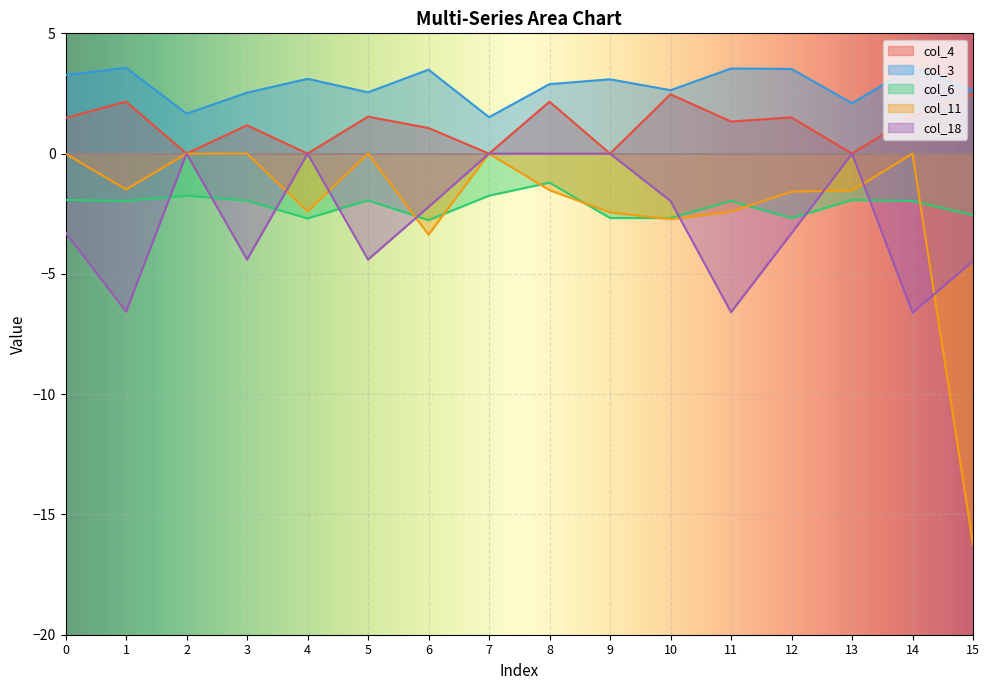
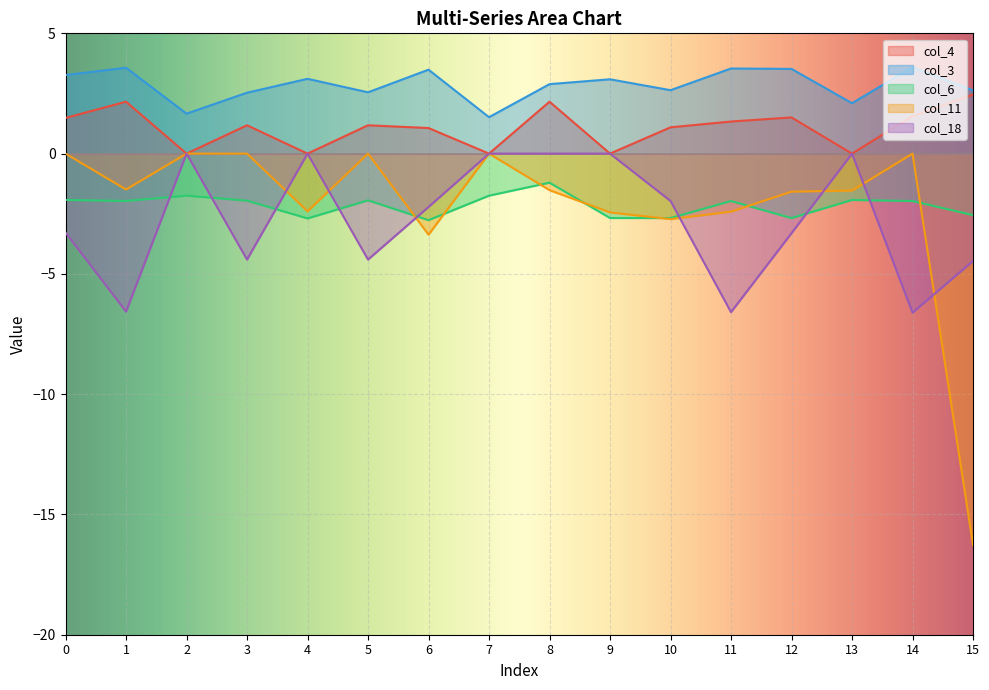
  {
    "col_4": {
      "0": 1.5,
      "1": 2.2,
      "3": 1.2,
-     "5": 1.5,
+     "5": 1.2,
      "6": 1.1,
      "8": 2.2,
-     "10": 2.5,
+     "10": 1.1,
      "11": 1.3,
      "12": 1.5,
      "15": 2.5
    },
    "col_3": {
      "0": 3.3,
      "1": 3.6,
      "2": 1.7,
      "3": 2.5,
      "4": 3.1,
      "5": 2.5,
      "6": 3.5,
      "7": 1.5,
      "8": 2.9,
      "9": 3.1,
      "10": 2.6,
      "11": 3.5,
      "12": 3.5,
      "13": 2.1,
      "15": 2.6
    }
  }
